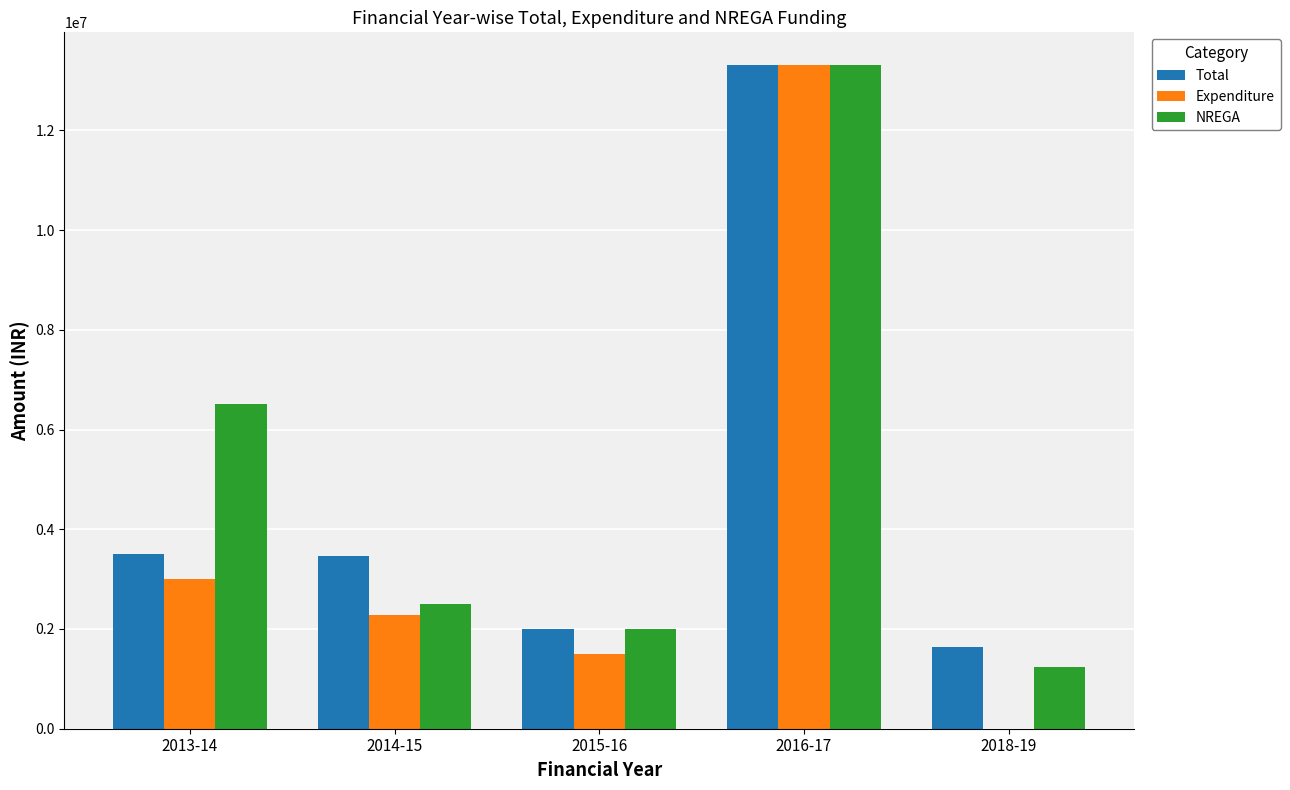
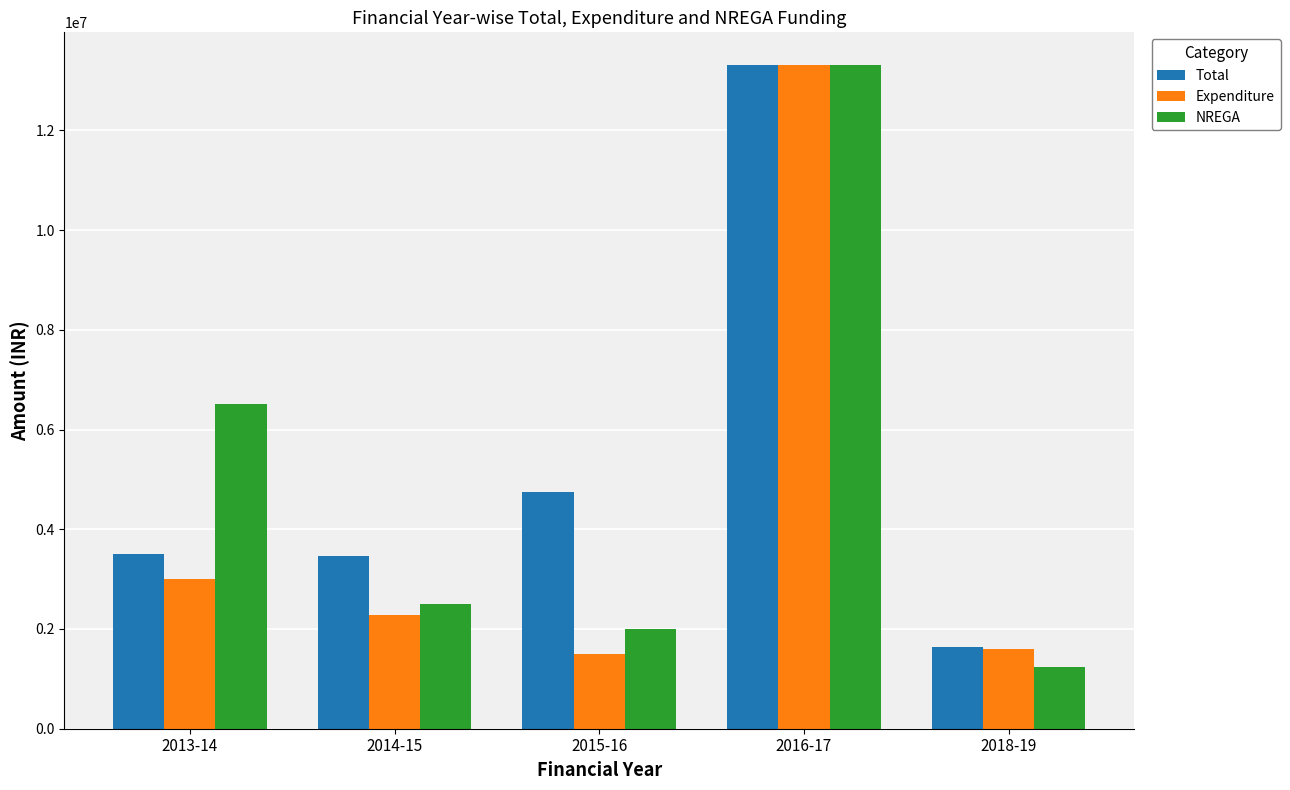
  {
    "Total": {
      "2013-14": 3500000,
      "2014-15": 3500000,
-     "2015-16": 2000000,
+     "2015-16": 4800000,
      "2016-17": 13300000,
      "2018-19": 1600000
    },
    "Expenditure": {
      "2013-14": 3000000,
      "2014-15": 2300000,
      "2015-16": 1500000,
      "2016-17": 13300000,
-     "2018-19": 0
+     "2018-19": 1600000
    },
    "NREGA": {
      "2013-14": 6500000,
      "2014-15": 2500000,
      "2015-16": 2000000,
      "2016-17": 13300000,
      "2018-19": 1200000
    }
  }
